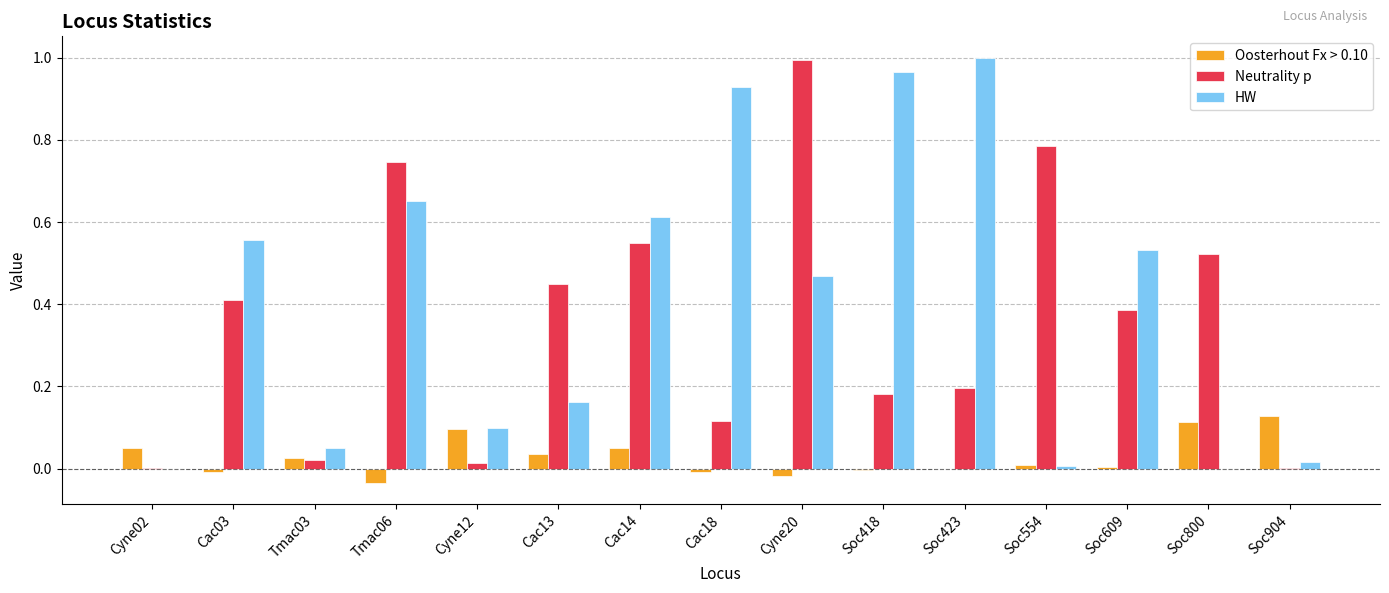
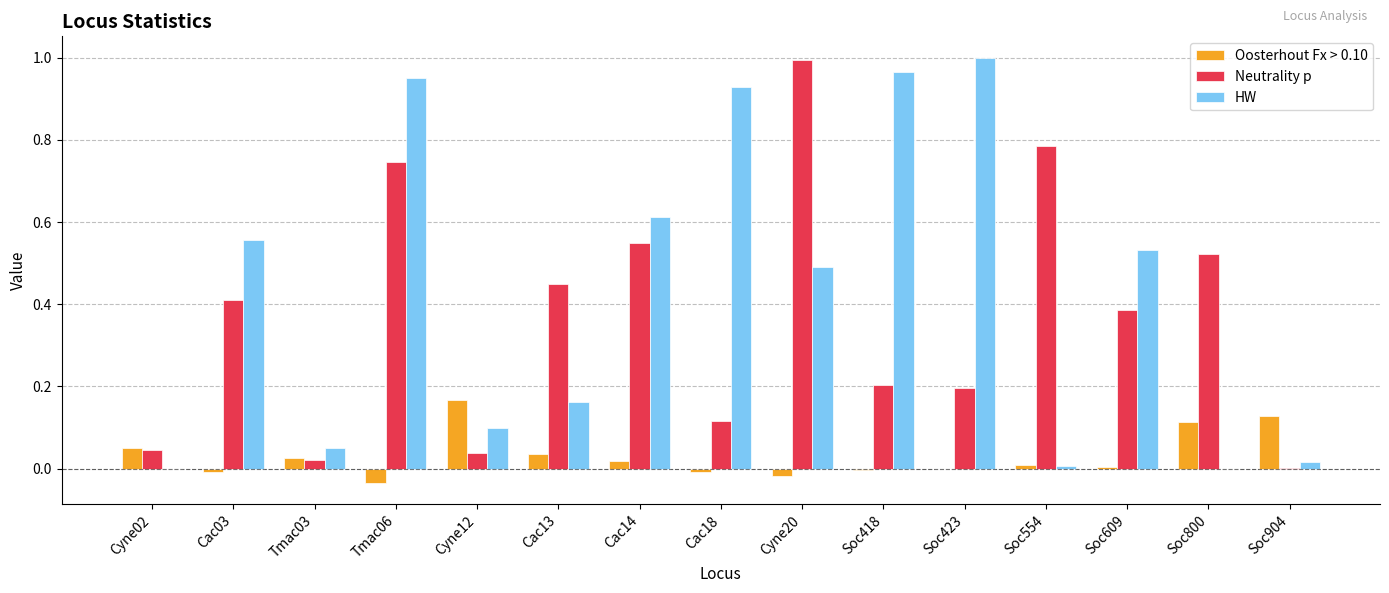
  {
    "Oosterhout Fx > 0.10": {
      "Cyne02": 0.05,
      "Cac03": -0.01,
      "Tmac03": 0.02,
      "Tmac06": -0.04,
-     "Cyne12": 0.10,
+     "Cyne12": 0.17,
      "Cac13": 0.04,
-     "Cac14": 0.05,
+     "Cac14": 0.02,
      "Cac18": -0.01,
      "Cyne20": -0.02,
      "Soc554": 0.01,
      "Soc800": 0.11,
      "Soc904": 0.13
    },
    "Neutrality p": {
-     "Cyne02": 0.00,
+     "Cyne02": 0.04,
      "Cac03": 0.41,
      "Tmac03": 0.02,
      "Tmac06": 0.75,
-     "Cyne12": 0.01,
+     "Cyne12": 0.04,
      "Cac13": 0.45,
      "Cac14": 0.55,
      "Cac18": 0.11,
      "Cyne20": 0.99,
-     "Soc418": 0.18,
+     "Soc418": 0.20,
      "Soc423": 0.20,
      "Soc554": 0.79,
      "Soc609": 0.39,
      "Soc800": 0.52
    },
    "HW": {
      "Cac03": 0.56,
      "Tmac03": 0.05,
-     "Tmac06": 0.65,
+     "Tmac06": 0.95,
      "Cyne12": 0.10,
      "Cac13": 0.16,
      "Cac14": 0.61,
      "Cac18": 0.93,
-     "Cyne20": 0.47,
+     "Cyne20": 0.49,
      "Soc418": 0.97,
      "Soc423": 1.00,
      "Soc554": 0.01,
      "Soc609": 0.53,
      "Soc904": 0.02
    }
  }
